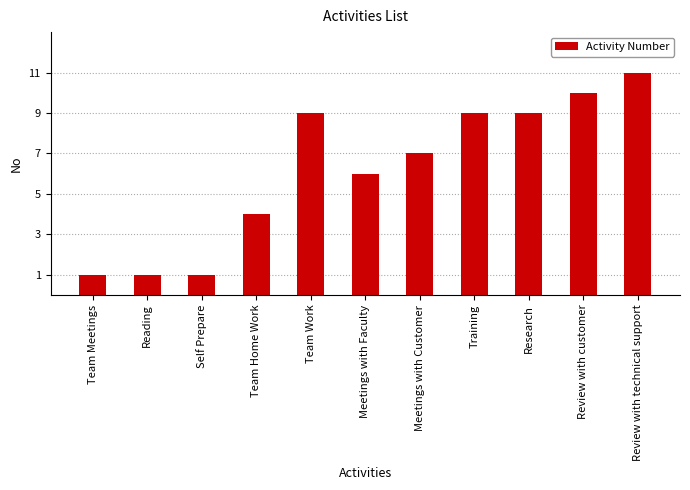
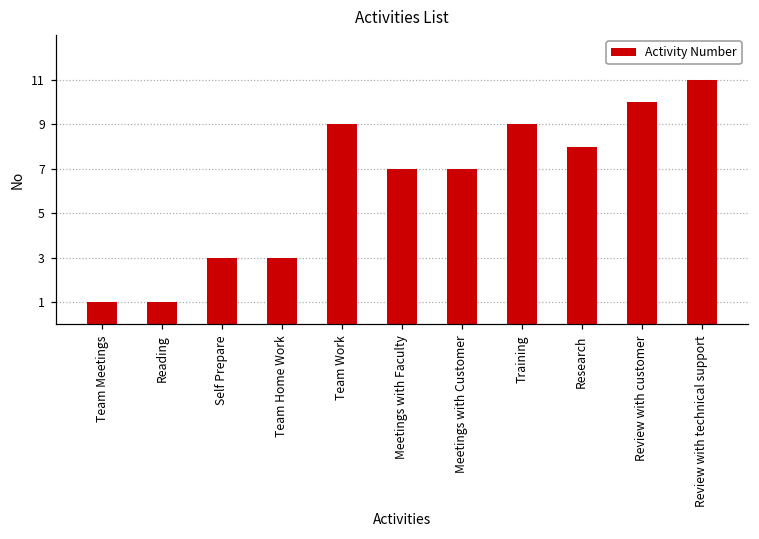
  {
    "Team Meetings": 1,
    "Reading": 1,
-   "Self Prepare": 1,
-   "Team Home Work": 4,
+   "Self Prepare": 3,
+   "Team Home Work": 3,
    "Team Work": 9,
-   "Meetings with Faculty": 6,
+   "Meetings with Faculty": 7,
    "Meetings with Customer": 7,
    "Training": 9,
-   "Research": 9,
+   "Research": 8,
    "Review with customer": 10,
    "Review with technical support": 11
  }
